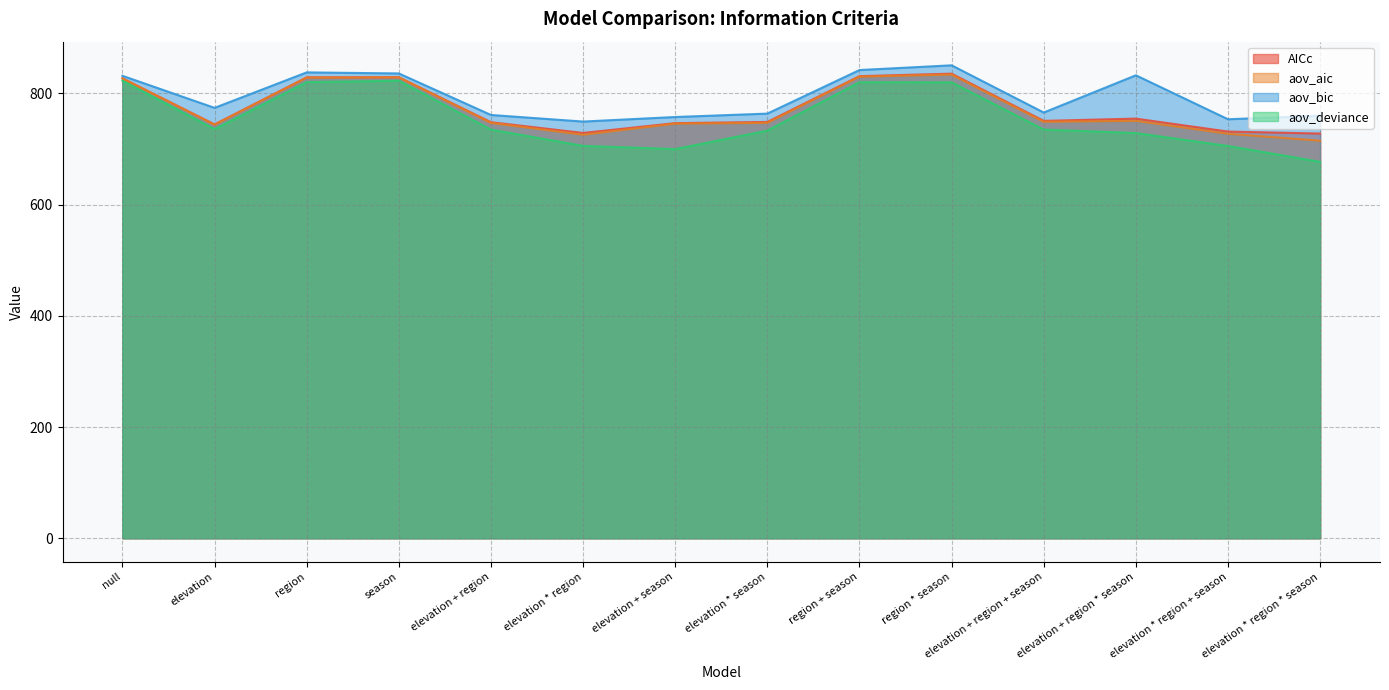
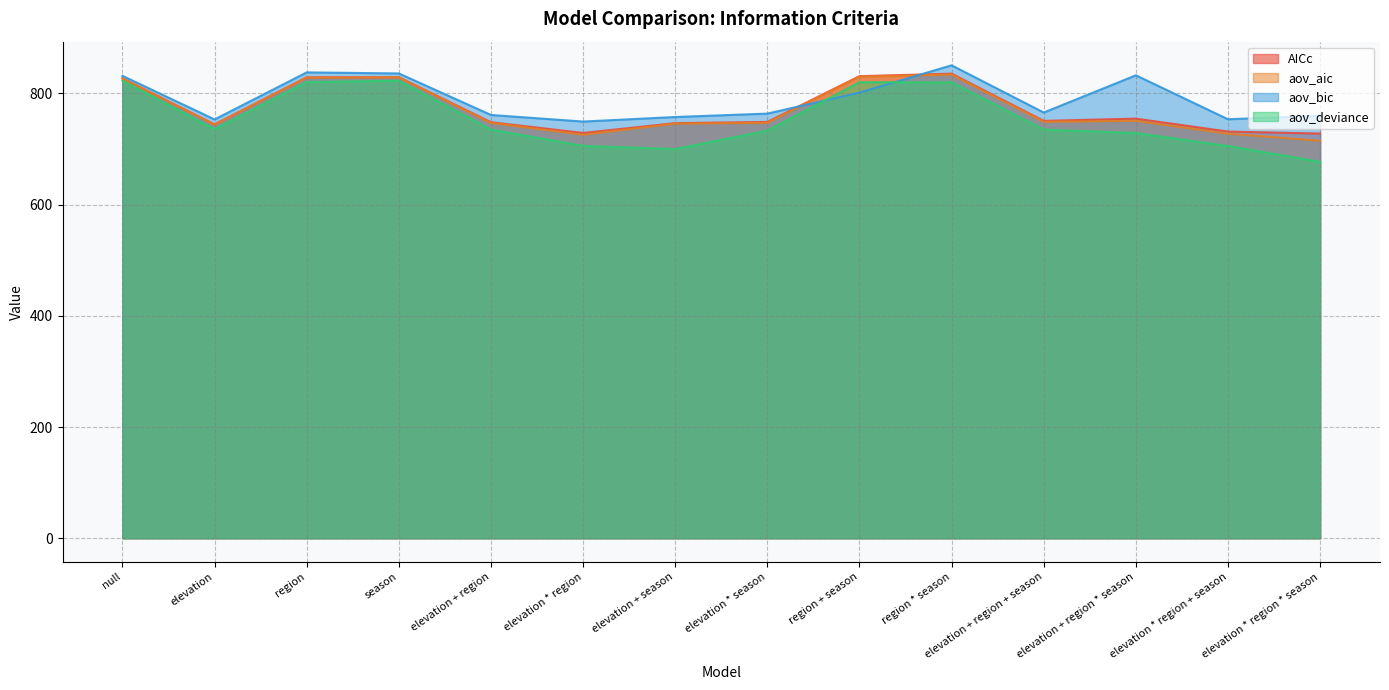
  {
    "aov_bic": {
      "null": 830,
-     "elevation": 770,
+     "elevation": 750,
      "region": 840,
      "season": 840,
      "elevation + region": 760,
      "elevation * region": 750,
      "elevation + season": 760,
      "elevation * season": 760,
-     "region + season": 840,
+     "region + season": 800,
      "region * season": 850,
      "elevation + region + season": 770,
      "elevation + region * season": 830,
      "elevation * region + season": 750
    },
    "aov_deviance": {
      "elevation": 740,
      "region": 820,
      "season": 820,
      "elevation + region": 730,
      "elevation * region": 710,
      "elevation + season": 700,
      "elevation * season": 730,
      "region + season": 820,
      "region * season": 820,
      "elevation + region + season": 730,
      "elevation + region * season": 730,
      "elevation * region + season": 710,
      "elevation * region * season": 680
    }
  }
